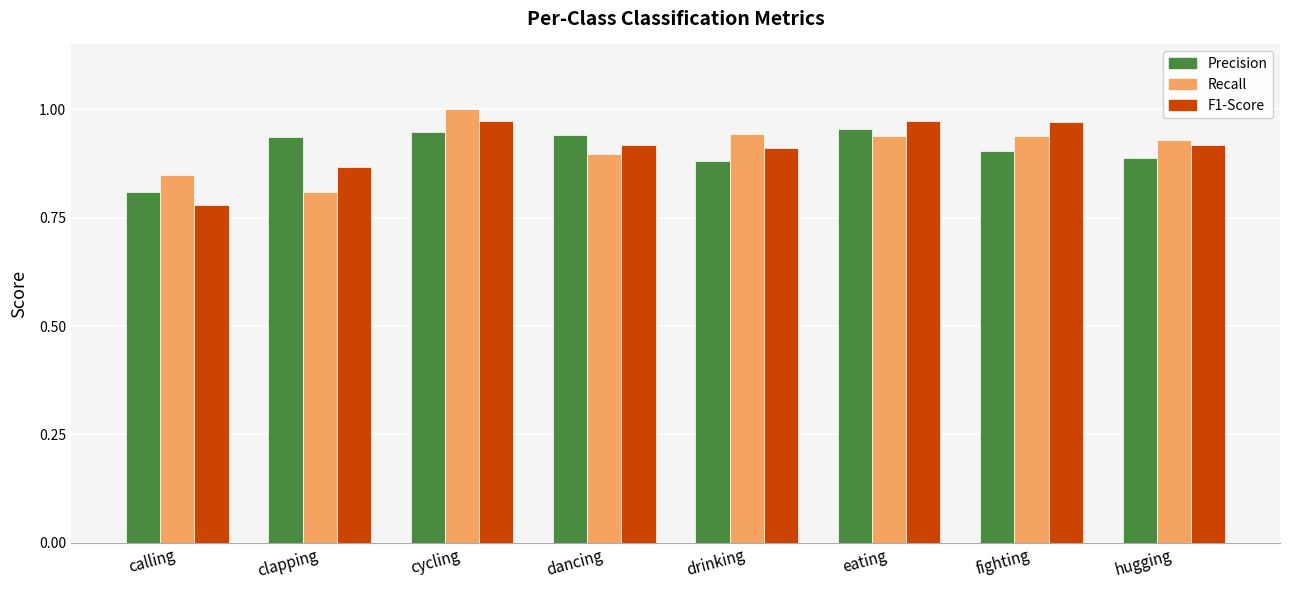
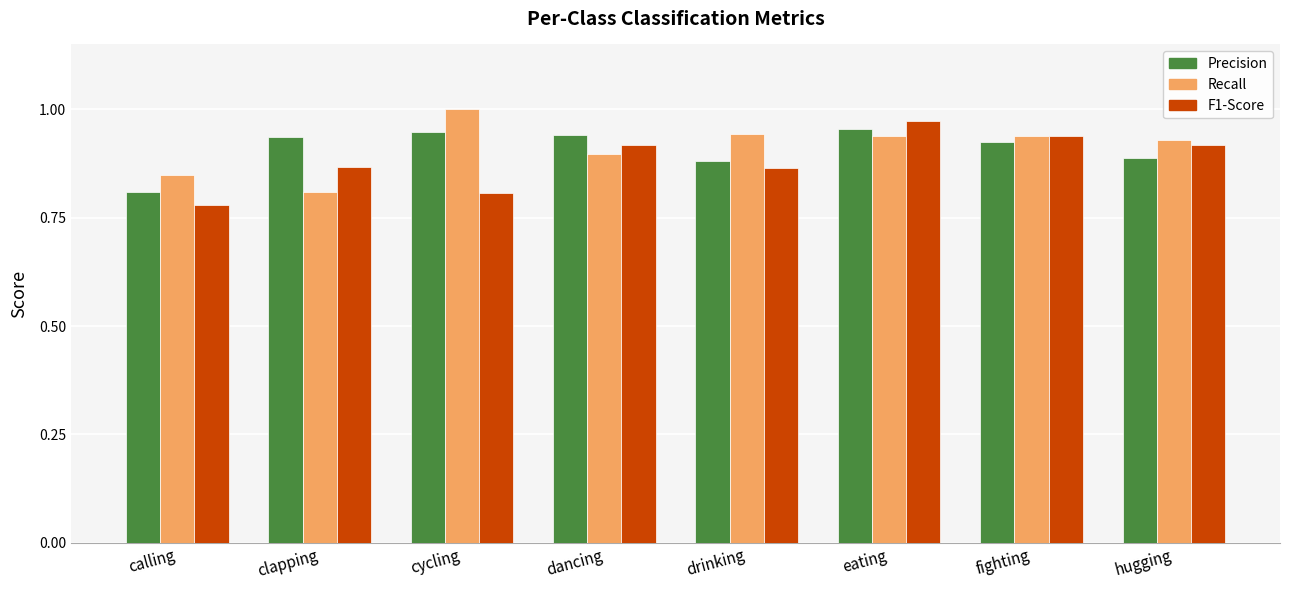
  {
    "Precision": {
      "calling": 0.81,
      "clapping": 0.94,
      "cycling": 0.95,
      "dancing": 0.94,
      "drinking": 0.88,
      "eating": 0.95,
-     "fighting": 0.90,
+     "fighting": 0.93,
      "hugging": 0.89
    },
    "Recall": {
      "calling": 0.85,
      "clapping": 0.81,
      "cycling": 1.00,
      "dancing": 0.90,
      "drinking": 0.94,
      "eating": 0.94,
      "fighting": 0.94,
      "hugging": 0.93
    },
    "F1-Score": {
      "calling": 0.78,
      "clapping": 0.87,
-     "cycling": 0.97,
+     "cycling": 0.81,
      "dancing": 0.92,
-     "drinking": 0.91,
+     "drinking": 0.87,
      "eating": 0.97,
-     "fighting": 0.97,
+     "fighting": 0.94,
      "hugging": 0.92
    }
  }
